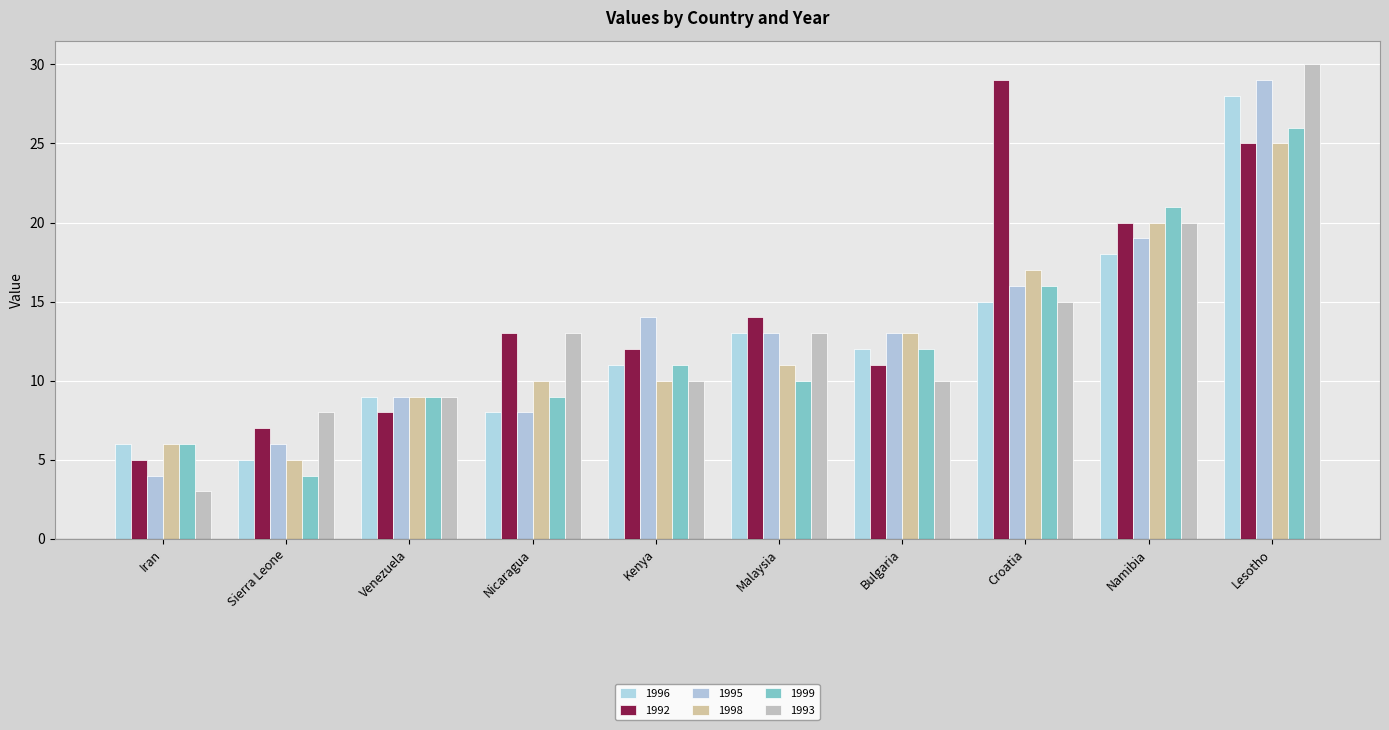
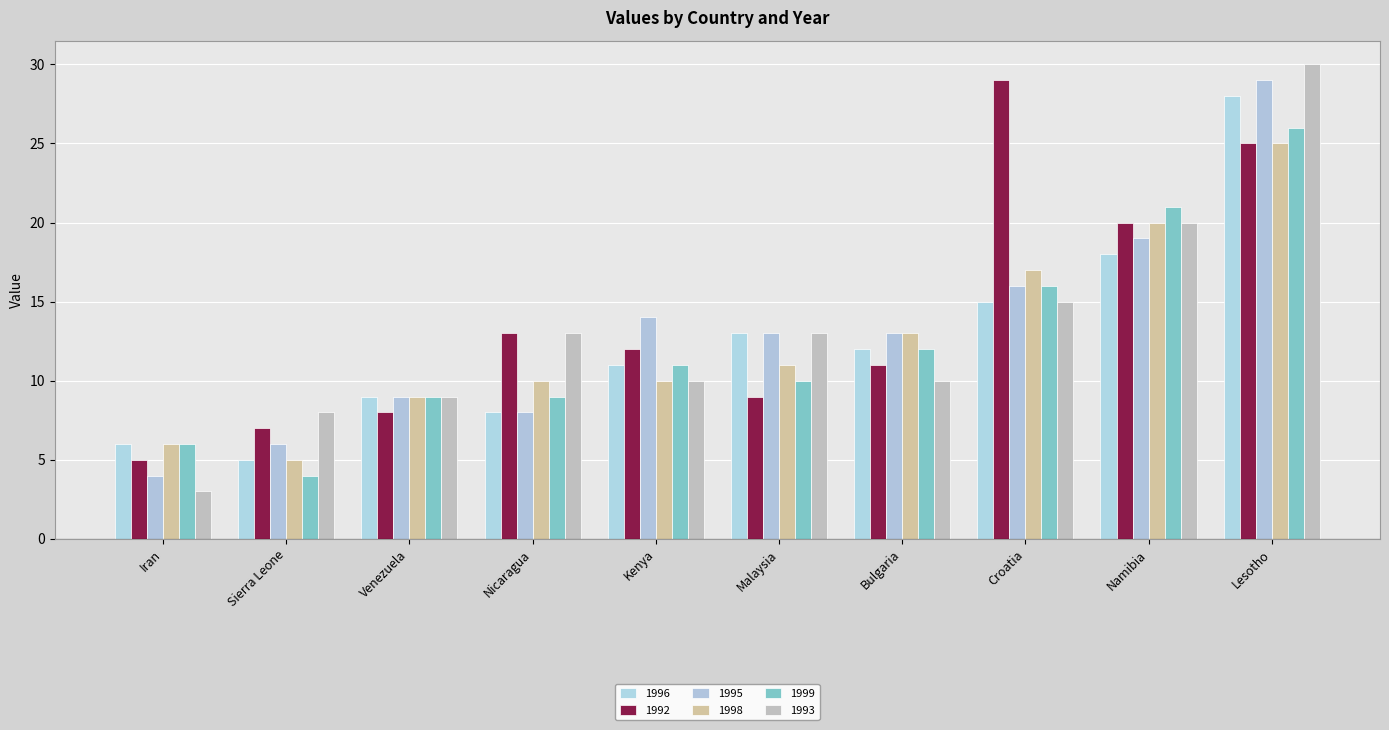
  {
    "1992": {
      "Iran": 5,
      "Sierra Leone": 7,
      "Venezuela": 8,
      "Nicaragua": 13,
      "Kenya": 12,
-     "Malaysia": 14,
+     "Malaysia": 9,
      "Bulgaria": 11,
      "Croatia": 29,
      "Namibia": 20,
      "Lesotho": 25
    }
  }
